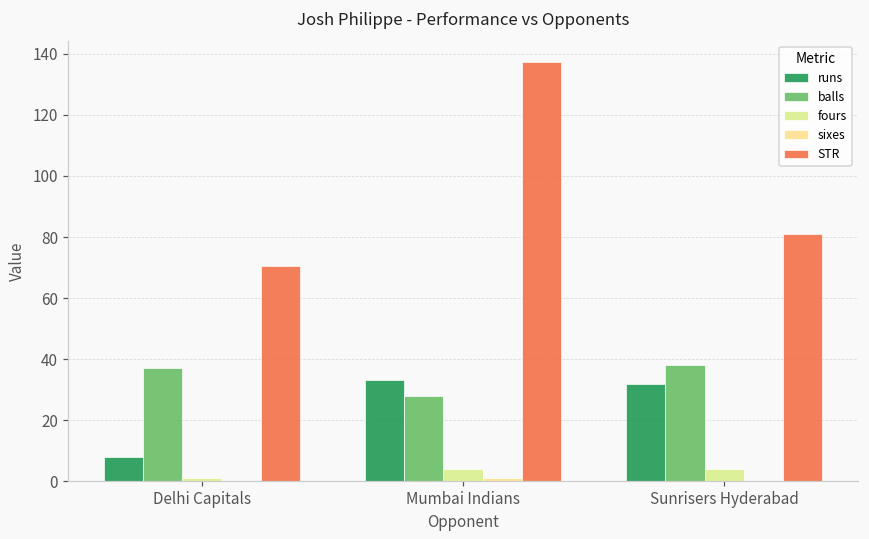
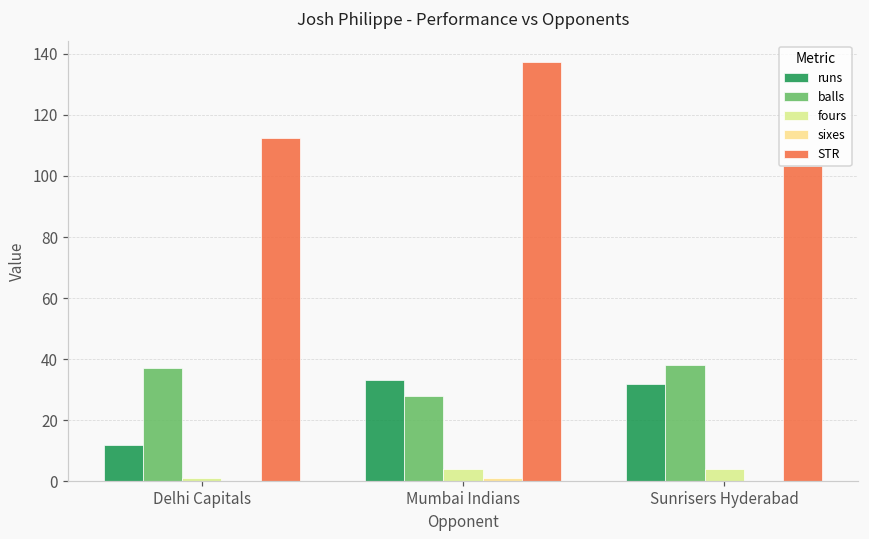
  {
    "runs": {
-     "Delhi Capitals": 8,
+     "Delhi Capitals": 12,
      "Mumbai Indians": 33,
      "Sunrisers Hyderabad": 32
    },
    "balls": {
      "Delhi Capitals": 37,
      "Mumbai Indians": 28,
      "Sunrisers Hyderabad": 38
    },
    "STR": {
-     "Delhi Capitals": 71,
+     "Delhi Capitals": 112,
      "Mumbai Indians": 138,
-     "Sunrisers Hyderabad": 81
+     "Sunrisers Hyderabad": 103
    }
  }
